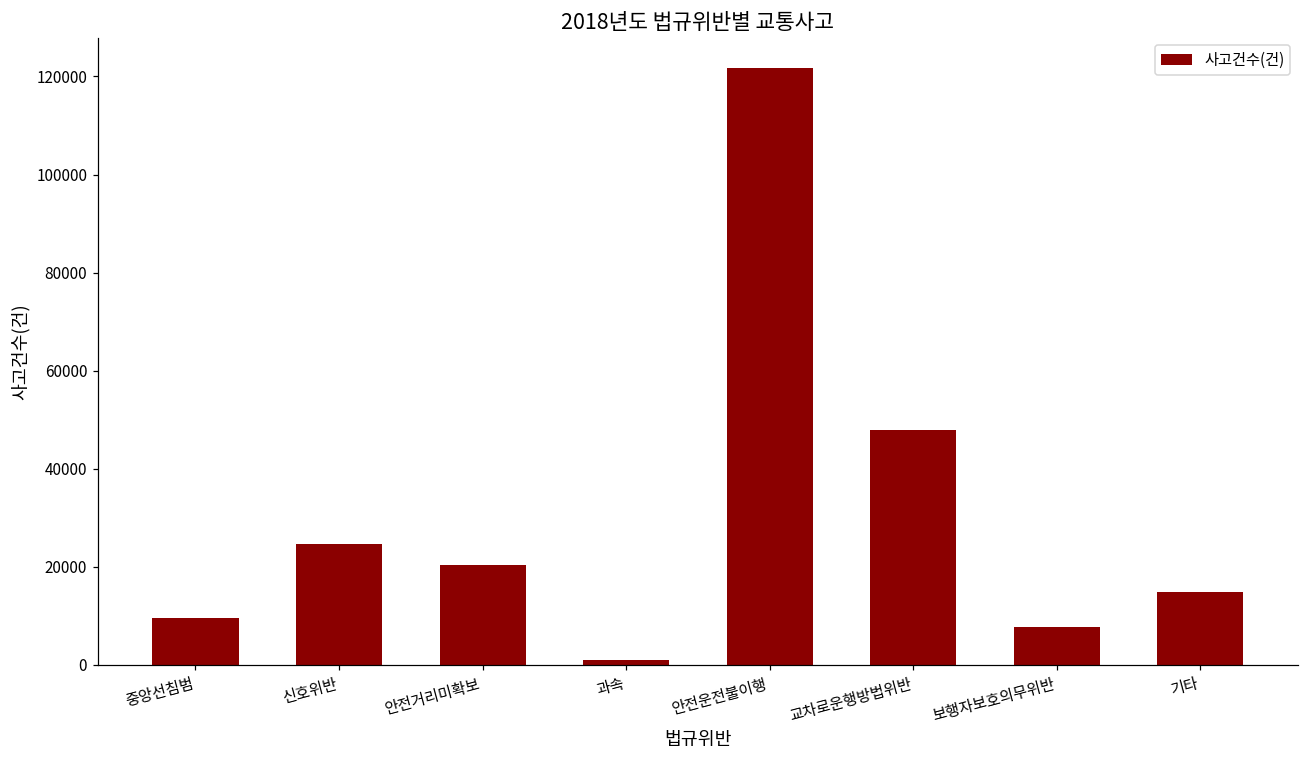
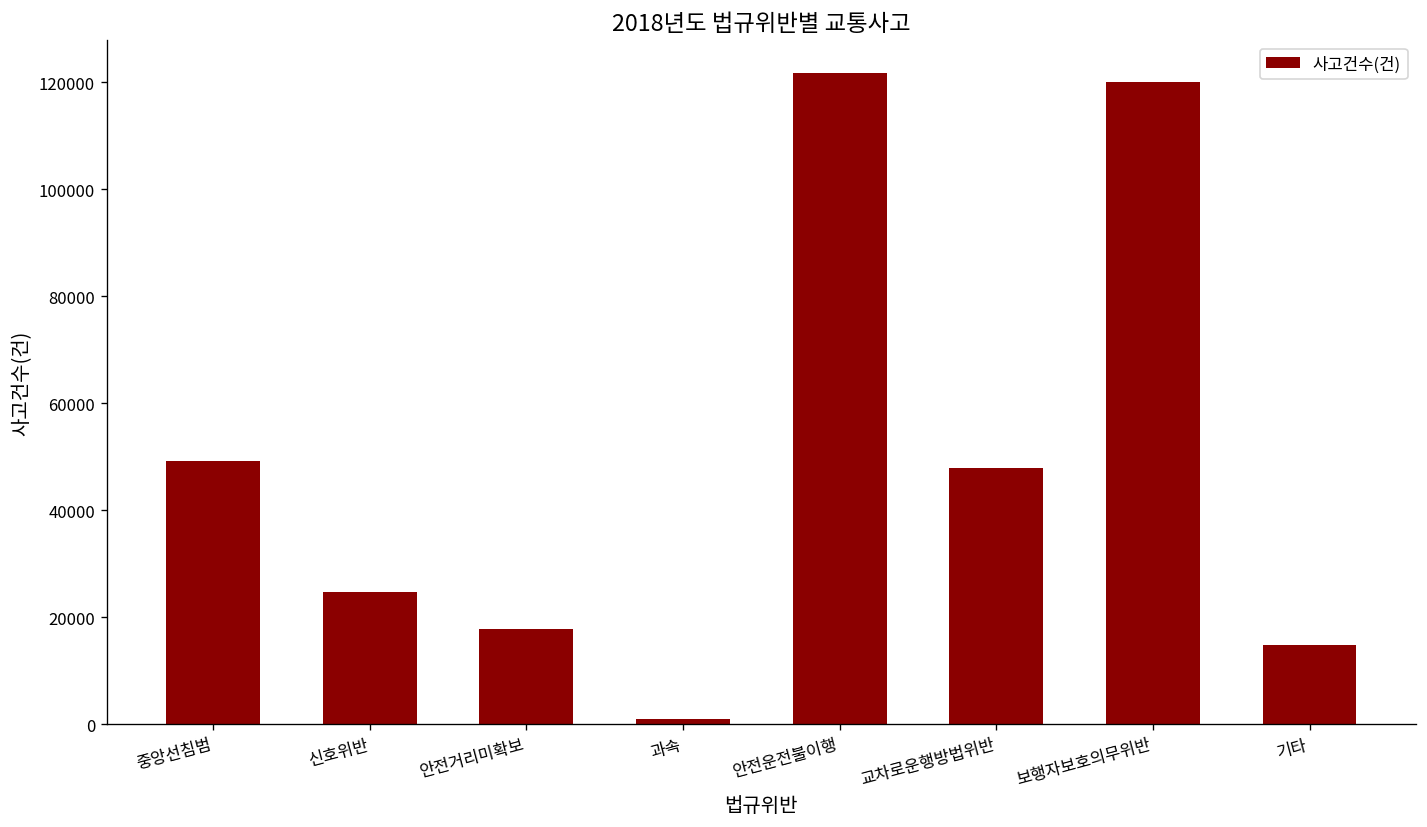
  {
-   "중앙선침범": 10000,
+   "중앙선침범": 49000,
    "신호위반": 25000,
-   "안전거리미확보": 20000,
+   "안전거리미확보": 18000,
    "과속": 1000,
    "안전운전불이행": 122000,
    "교차로운행방법위반": 48000,
-   "보행자보호의무위반": 8000,
+   "보행자보호의무위반": 120000,
    "기타": 15000
  }
